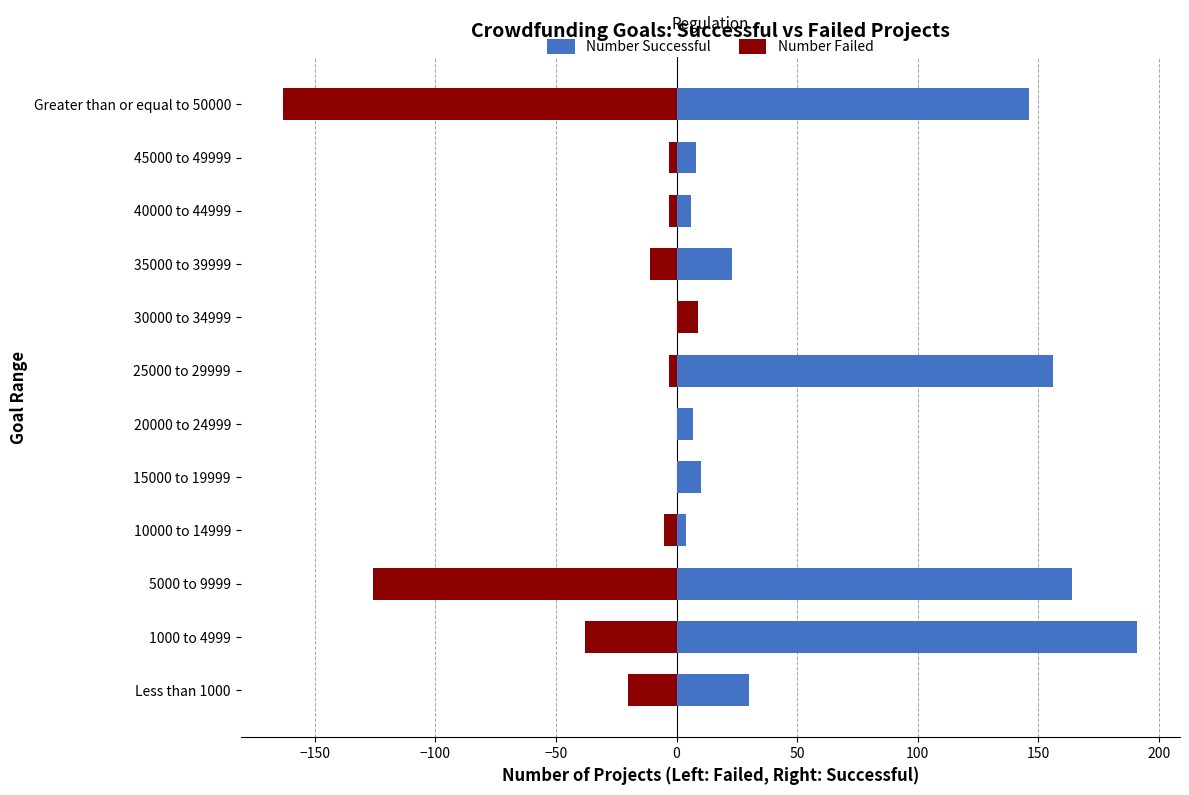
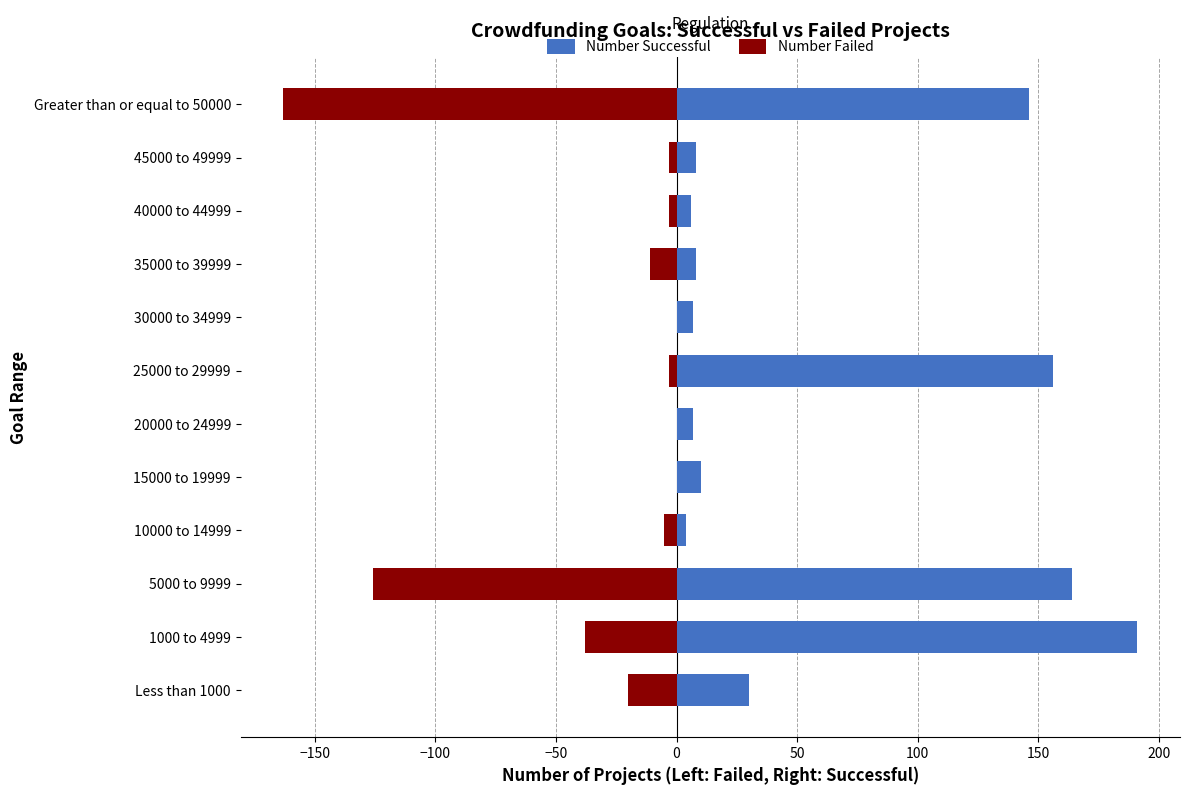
  {
    "Number Successful": {
      "Greater than or equal to 50000": 146,
      "45000 to 49999": 8,
      "40000 to 44999": 6,
-     "35000 to 39999": 23,
+     "35000 to 39999": 8,
      "25000 to 29999": 156,
      "20000 to 24999": 7,
      "15000 to 19999": 10,
      "10000 to 14999": 4,
      "5000 to 9999": 164,
      "1000 to 4999": 191,
      "Less than 1000": 30
    },
    "Number Failed": {
      "Greater than or equal to 50000": -163,
      "45000 to 49999": -3,
      "40000 to 44999": -3,
      "35000 to 39999": -11,
-     "30000 to 34999": 9,
+     "30000 to 34999": 0,
      "25000 to 29999": -3,
      "20000 to 24999": 0,
      "15000 to 19999": 0,
      "10000 to 14999": -5,
      "5000 to 9999": -126,
      "1000 to 4999": -38,
      "Less than 1000": -20
    }
  }
